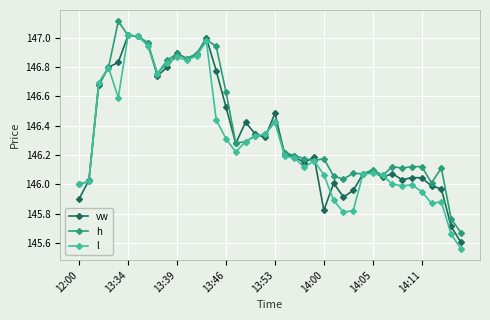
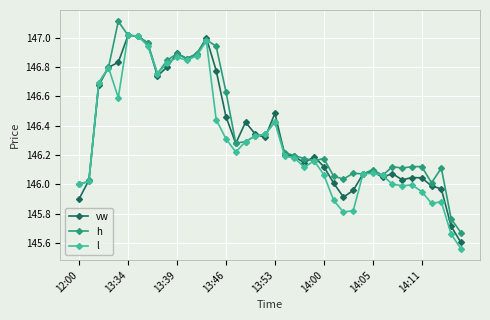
  {
    "vw": {
      "12:00": 145.90,
-     "13:46": 146.53,
+     "13:46": 146.46,
      "13:53": 146.48,
-     "14:00": 145.82,
+     "14:00": 146.12,
      "14:11": 146.04
    }
  }
